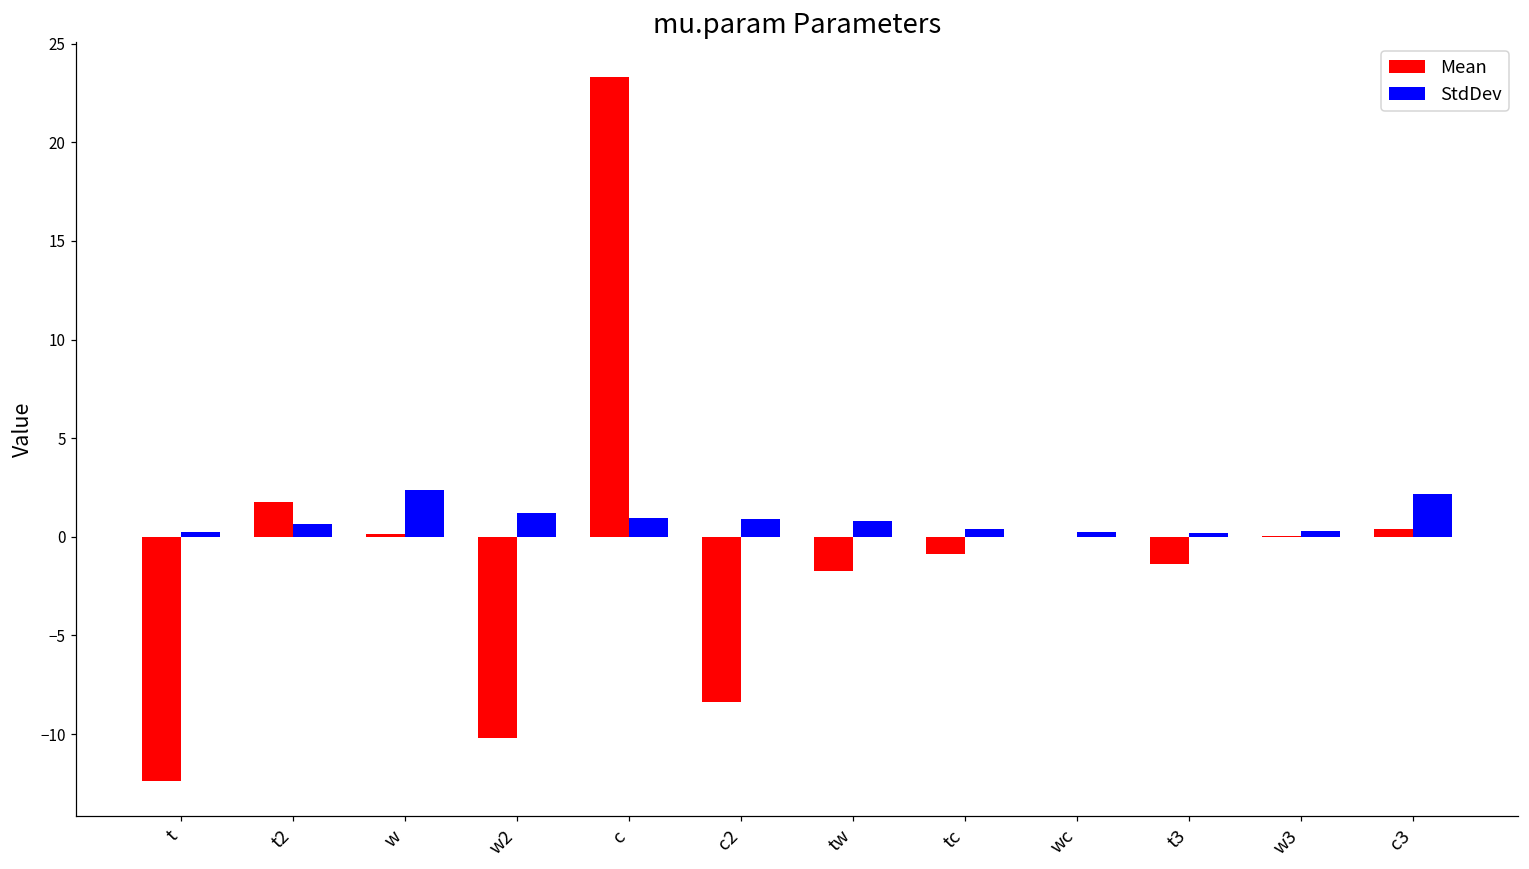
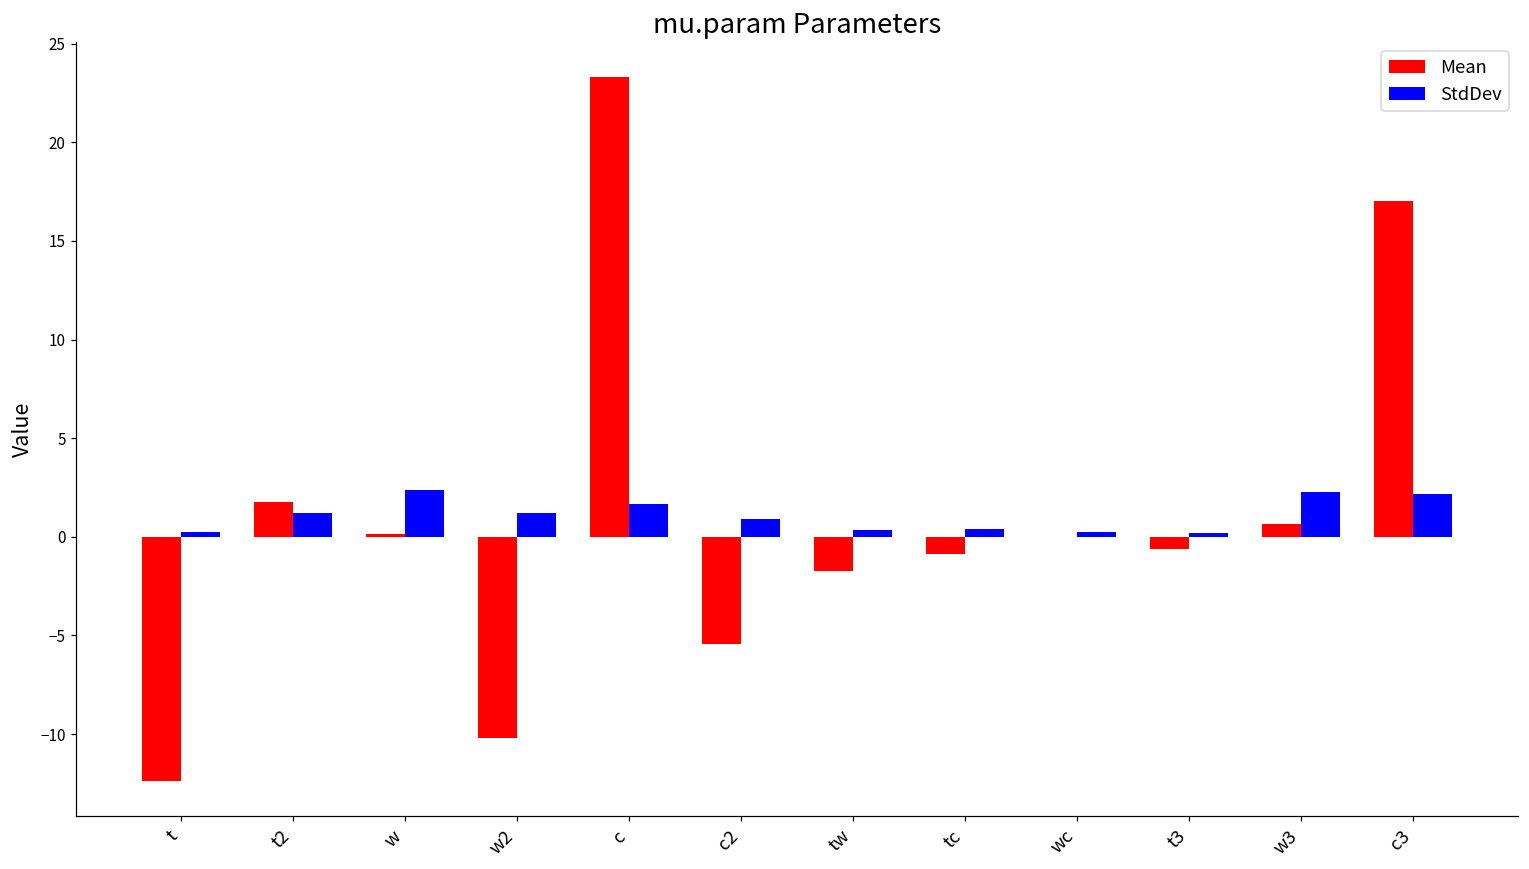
  {
    "Mean": {
      "t": -12.4,
      "t2": 1.8,
      "w2": -10.2,
      "c": 23.3,
-     "c2": -8.4,
+     "c2": -5.4,
      "tw": -1.7,
      "tc": -0.9,
-     "t3": -1.4,
-     "w3": 0.0,
-     "c3": 0.4
+     "t3": -0.6,
+     "w3": 0.7,
+     "c3": 17.0
    },
    "StdDev": {
      "t": 0.2,
-     "t2": 0.7,
+     "t2": 1.2,
      "w": 2.4,
      "w2": 1.2,
-     "c": 0.9,
+     "c": 1.7,
      "c2": 0.9,
-     "tw": 0.8,
+     "tw": 0.4,
      "tc": 0.4,
      "wc": 0.3,
      "t3": 0.2,
-     "w3": 0.3,
+     "w3": 2.3,
      "c3": 2.2
    }
  }
